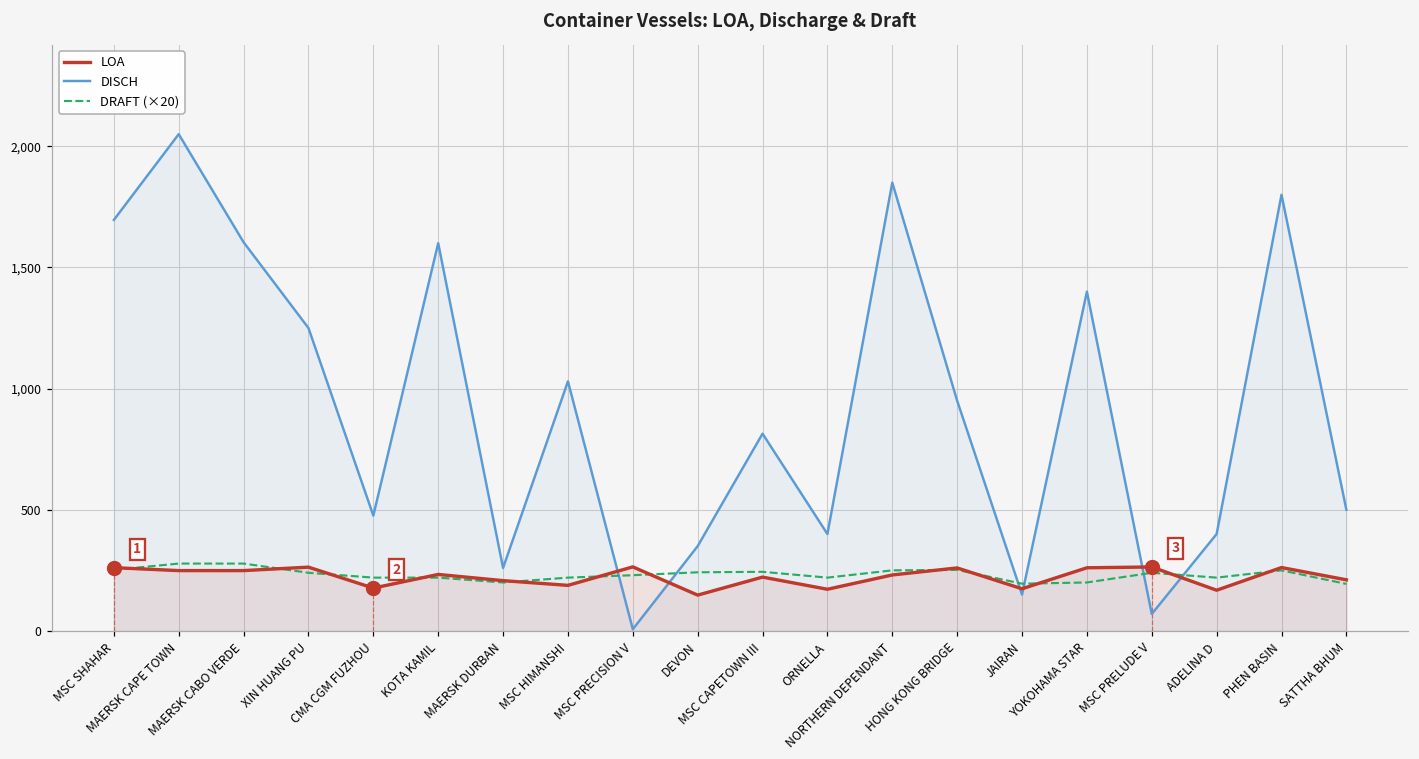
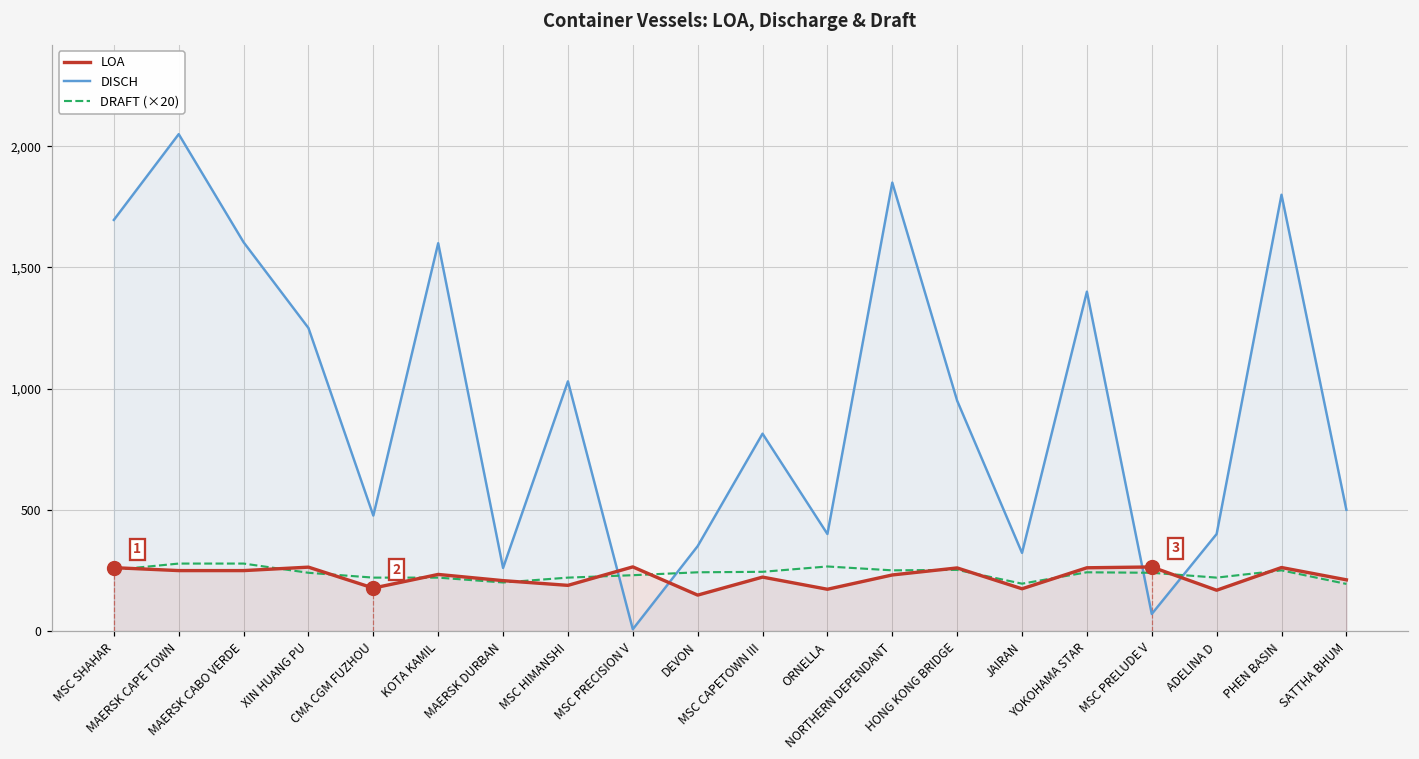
  {
    "DISCH": {
      "MSC SHAHAR": "1,700",
      "MAERSK CAPE TOWN": "2,050",
      "MAERSK CABO VERDE": "1,600",
      "XIN HUANG PU": "1,250",
      "CMA CGM FUZHOU": "480",
      "KOTA KAMIL": "1,600",
      "MAERSK DURBAN": "260",
      "MSC HIMANSHI": "1,030",
      "MSC PRECISION V": "10",
      "DEVON": "350",
      "MSC CAPETOWN III": "810",
      "ORNELLA": "400",
      "NORTHERN DEPENDANT": "1,850",
      "HONG KONG BRIDGE": "950",
-     "JAIRAN": "150",
+     "JAIRAN": "320",
      "YOKOHAMA STAR": "1,400",
      "MSC PRELUDE V": "70",
      "ADELINA D": "400",
      "PHEN BASIN": "1,800",
      "SATTHA BHUM": "500"
    },
    "DRAFT (×20)": {
      "MAERSK CAPE TOWN": "280",
      "MAERSK CABO VERDE": "280",
      "XIN HUANG PU": "240",
      "KOTA KAMIL": "220",
      "MSC HIMANSHI": "220",
      "MSC PRECISION V": "230",
      "DEVON": "240",
      "MSC CAPETOWN III": "240",
-     "ORNELLA": "220",
+     "ORNELLA": "270",
      "NORTHERN DEPENDANT": "250",
      "JAIRAN": "200",
-     "YOKOHAMA STAR": "200",
+     "YOKOHAMA STAR": "240",
      "MSC PRELUDE V": "240",
      "ADELINA D": "220",
      "PHEN BASIN": "250",
      "SATTHA BHUM": "190"
    }
  }
